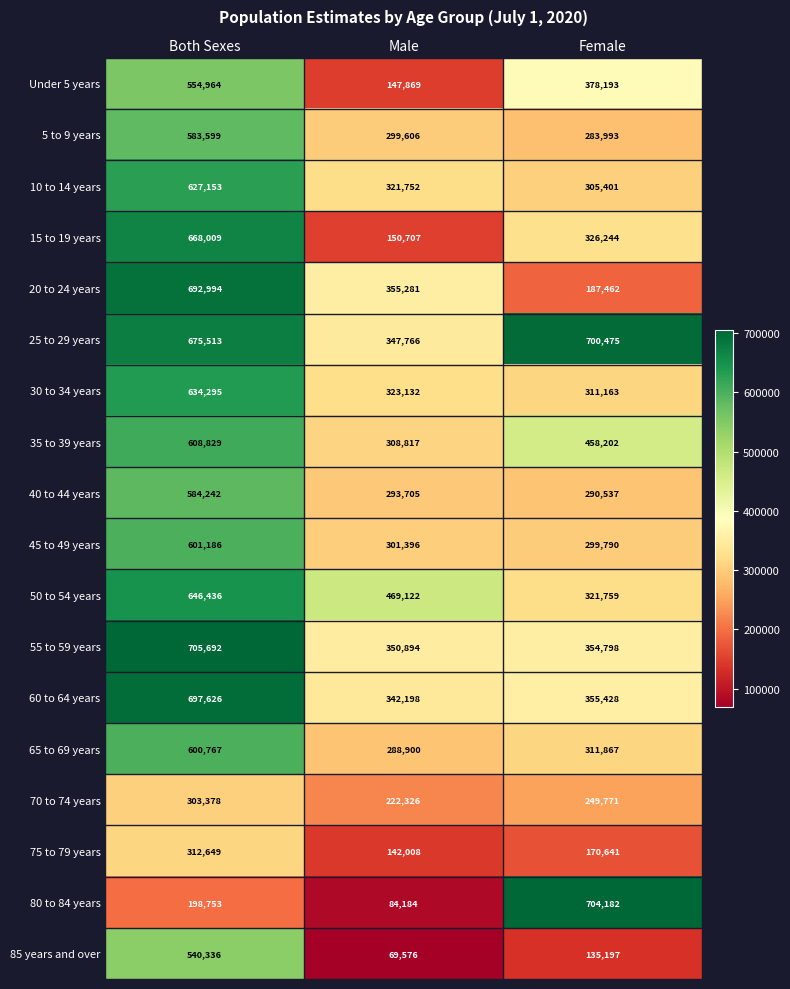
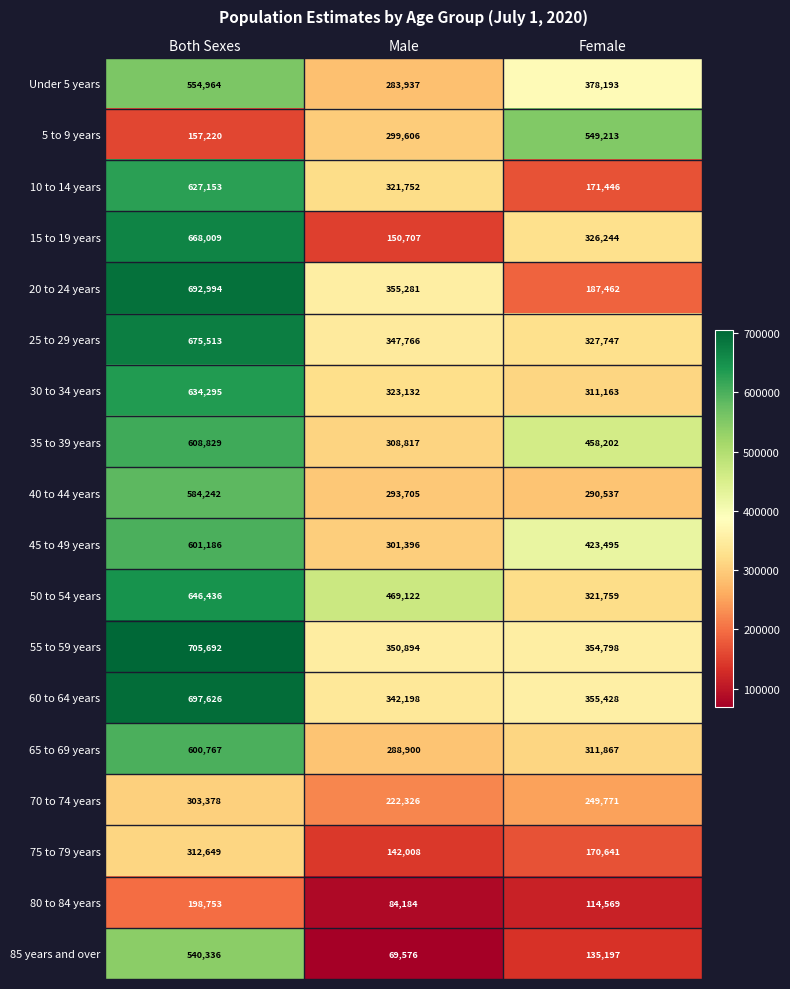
  {
    "Under 5 years": {
      "Both Sexes": "554,964",
-     "Male": "147,869",
+     "Male": "283,937",
      "Female": "378,193"
    },
    "5 to 9 years": {
-     "Both Sexes": "583,599",
+     "Both Sexes": "157,220",
      "Male": "299,606",
-     "Female": "283,993"
+     "Female": "549,213"
    },
    "10 to 14 years": {
      "Both Sexes": "627,153",
      "Male": "321,752",
-     "Female": "305,401"
+     "Female": "171,446"
    },
    "15 to 19 years": {
      "Both Sexes": "668,009",
      "Male": "150,707",
      "Female": "326,244"
    },
    "20 to 24 years": {
      "Both Sexes": "692,994",
      "Male": "355,281",
      "Female": "187,462"
    },
    "25 to 29 years": {
      "Both Sexes": "675,513",
      "Male": "347,766",
-     "Female": "700,475"
+     "Female": "327,747"
    },
    "30 to 34 years": {
      "Both Sexes": "634,295",
      "Male": "323,132",
      "Female": "311,163"
    },
    "35 to 39 years": {
      "Both Sexes": "608,829",
      "Male": "308,817",
      "Female": "458,202"
    },
    "40 to 44 years": {
      "Both Sexes": "584,242",
      "Male": "293,705",
      "Female": "290,537"
    },
    "45 to 49 years": {
      "Both Sexes": "601,186",
      "Male": "301,396",
-     "Female": "299,790"
+     "Female": "423,495"
    },
    "50 to 54 years": {
      "Both Sexes": "646,436",
      "Male": "469,122",
      "Female": "321,759"
    },
    "55 to 59 years": {
      "Both Sexes": "705,692",
      "Male": "350,894",
      "Female": "354,798"
    },
    "60 to 64 years": {
      "Both Sexes": "697,626",
      "Male": "342,198",
      "Female": "355,428"
    },
    "65 to 69 years": {
      "Both Sexes": "600,767",
      "Male": "288,900",
      "Female": "311,867"
    },
    "70 to 74 years": {
      "Both Sexes": "303,378",
      "Male": "222,326",
      "Female": "249,771"
    },
    "75 to 79 years": {
      "Both Sexes": "312,649",
      "Male": "142,008",
      "Female": "170,641"
    },
    "80 to 84 years": {
      "Both Sexes": "198,753",
      "Male": "84,184",
-     "Female": "704,182"
+     "Female": "114,569"
    },
    "85 years and over": {
      "Both Sexes": "540,336",
      "Male": "69,576",
      "Female": "135,197"
    }
  }
